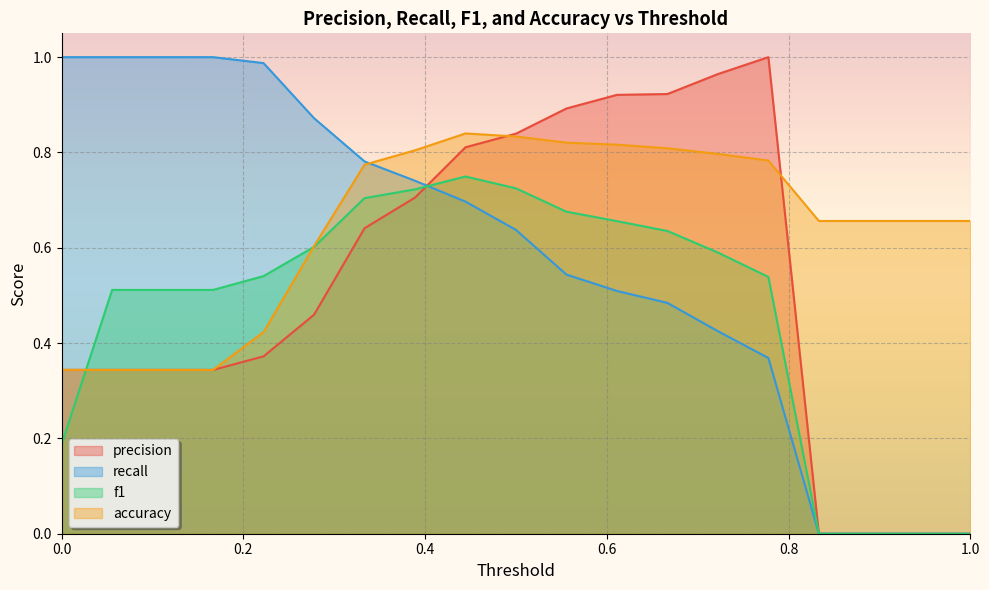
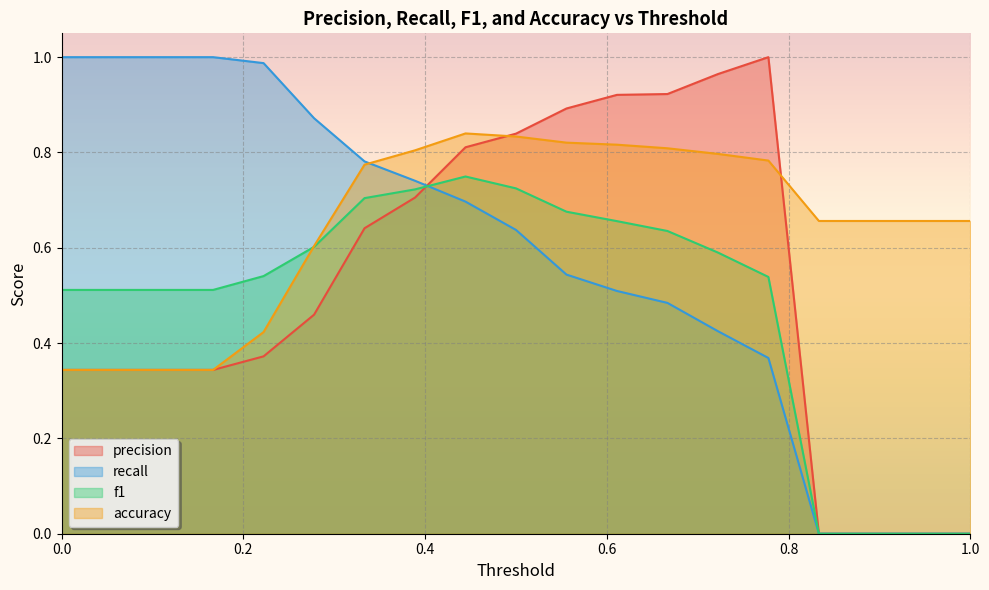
  {
    "recall": {
      "0.0": 1.00
    },
    "f1": {
-     "0.0": 0.19
+     "0.0": 0.51
    }
  }
